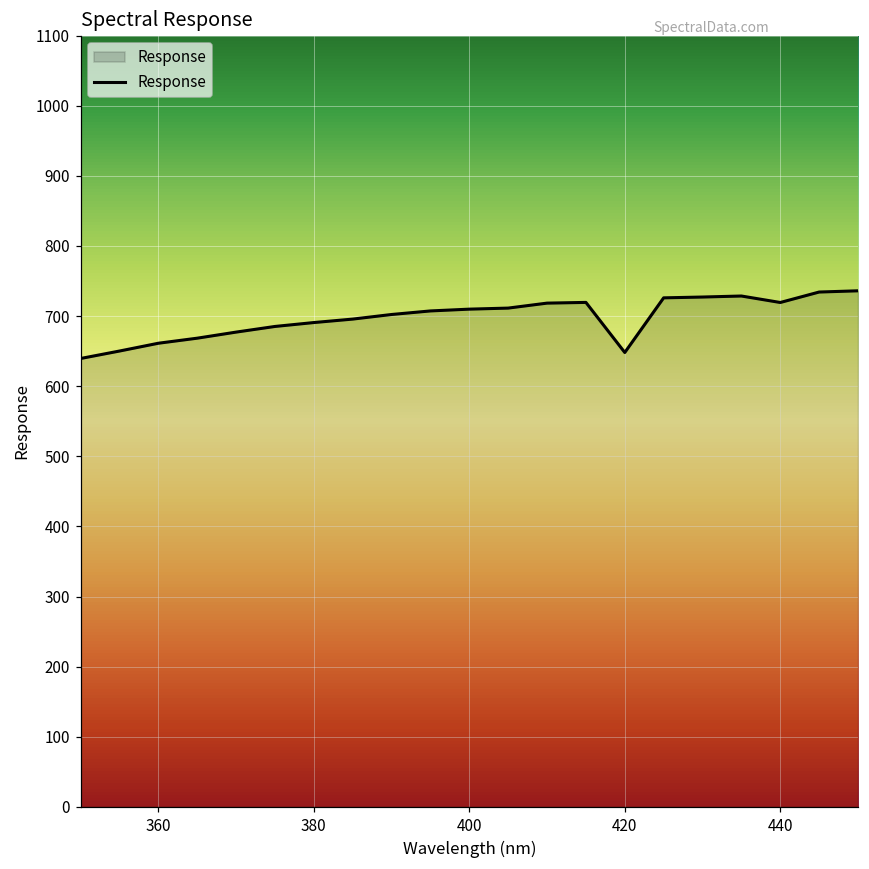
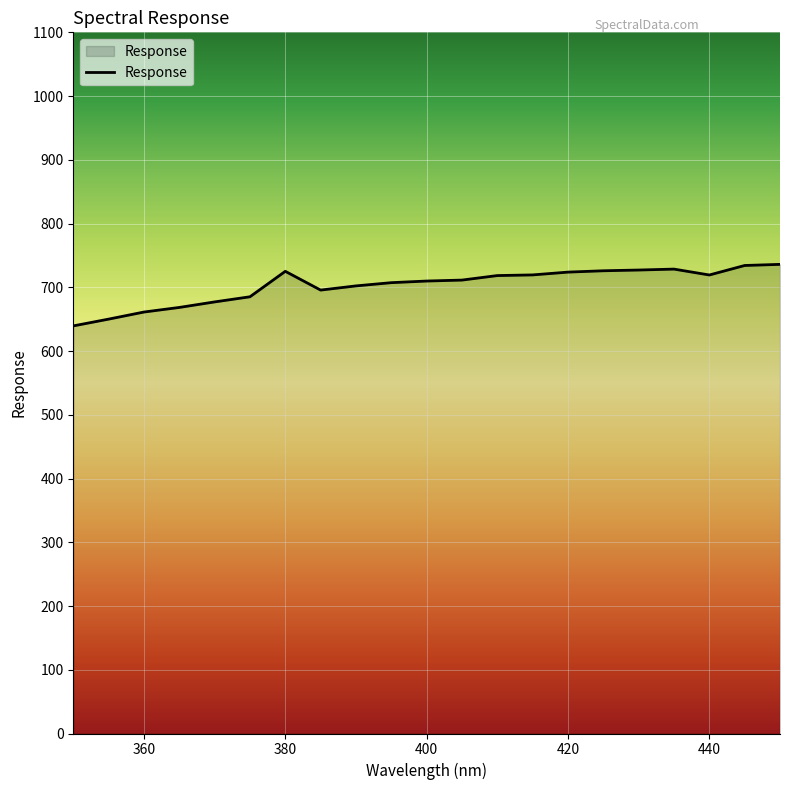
  {
    "360": 660,
-   "380": 690,
+   "380": 730,
    "400": 710,
-   "420": 650,
+   "420": 720,
    "440": 720
  }
